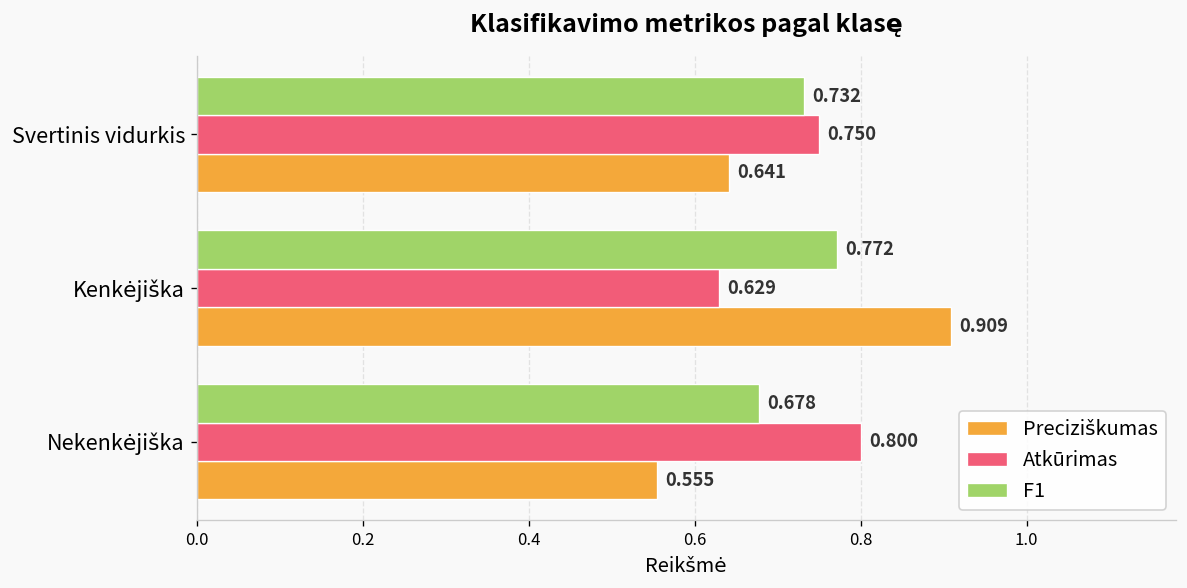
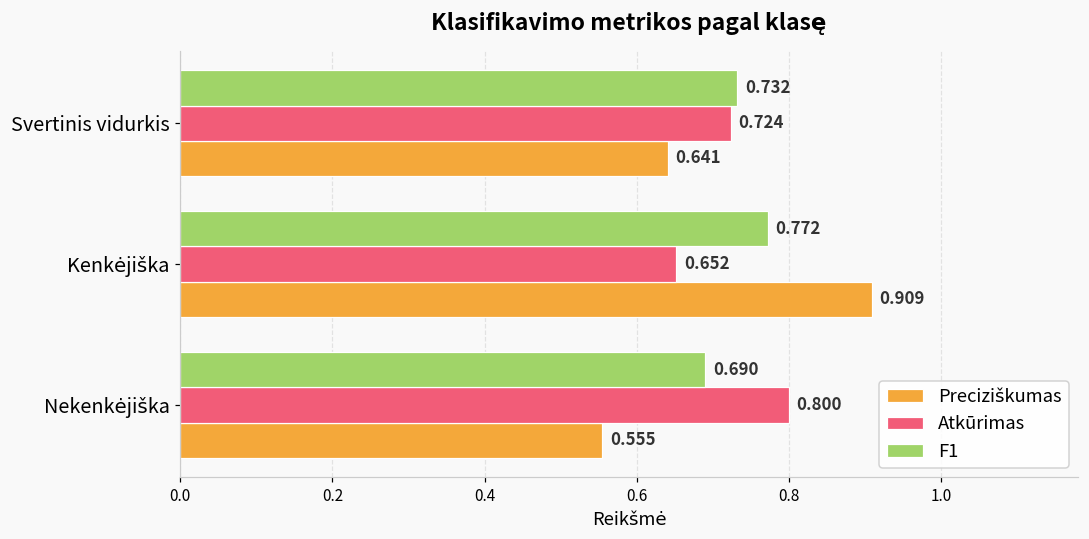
  {
    "Preciziškumas": {
      "Svertinis vidurkis": 0.641,
      "Kenkėjiška": 0.909,
      "Nekenkėjiška": 0.555
    },
    "Atkūrimas": {
-     "Svertinis vidurkis": 0.750,
-     "Kenkėjiška": 0.629,
+     "Svertinis vidurkis": 0.724,
+     "Kenkėjiška": 0.652,
      "Nekenkėjiška": 0.800
    },
    "F1": {
      "Svertinis vidurkis": 0.732,
      "Kenkėjiška": 0.772,
-     "Nekenkėjiška": 0.678
+     "Nekenkėjiška": 0.690
    }
  }
